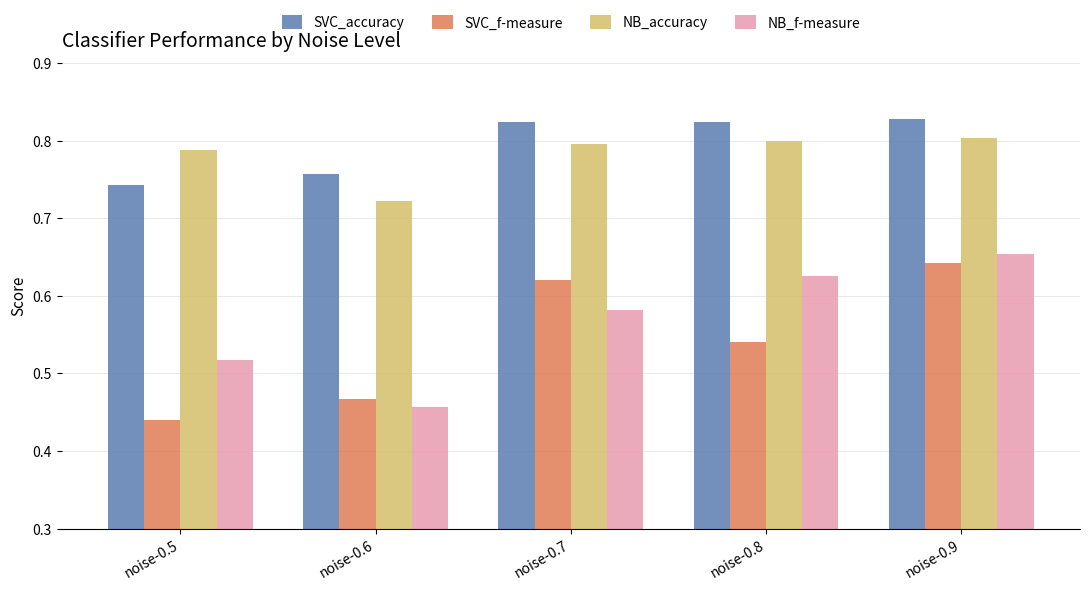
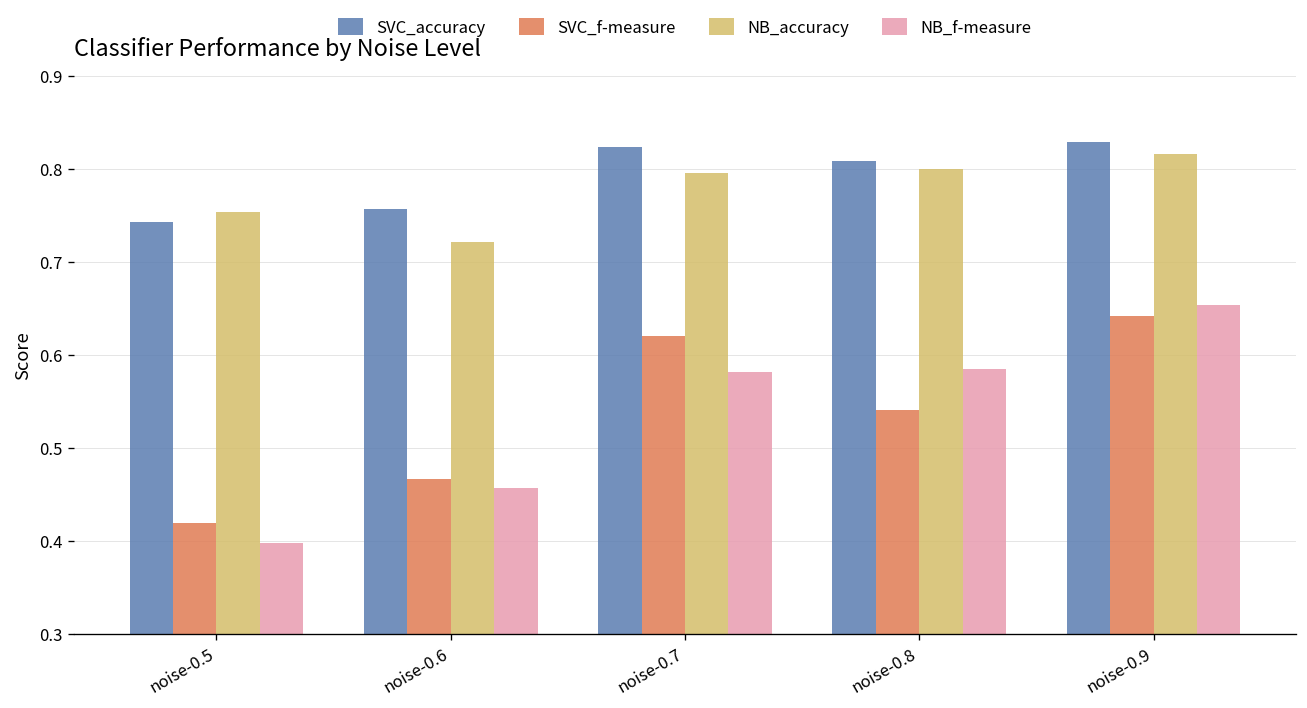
  {
    "SVC_accuracy": {
      "noise-0.5": 0.74,
      "noise-0.6": 0.76,
      "noise-0.7": 0.82,
-     "noise-0.8": 0.82,
+     "noise-0.8": 0.81,
      "noise-0.9": 0.83
    },
    "SVC_f-measure": {
-     "noise-0.5": 0.44,
+     "noise-0.5": 0.42,
      "noise-0.6": 0.47,
      "noise-0.7": 0.62,
      "noise-0.8": 0.54,
      "noise-0.9": 0.64
    },
    "NB_accuracy": {
-     "noise-0.5": 0.79,
+     "noise-0.5": 0.75,
      "noise-0.6": 0.72,
      "noise-0.7": 0.80,
      "noise-0.8": 0.80,
-     "noise-0.9": 0.80
+     "noise-0.9": 0.82
    },
    "NB_f-measure": {
-     "noise-0.5": 0.52,
+     "noise-0.5": 0.40,
      "noise-0.6": 0.46,
      "noise-0.7": 0.58,
-     "noise-0.8": 0.63,
+     "noise-0.8": 0.58,
      "noise-0.9": 0.65
    }
  }
